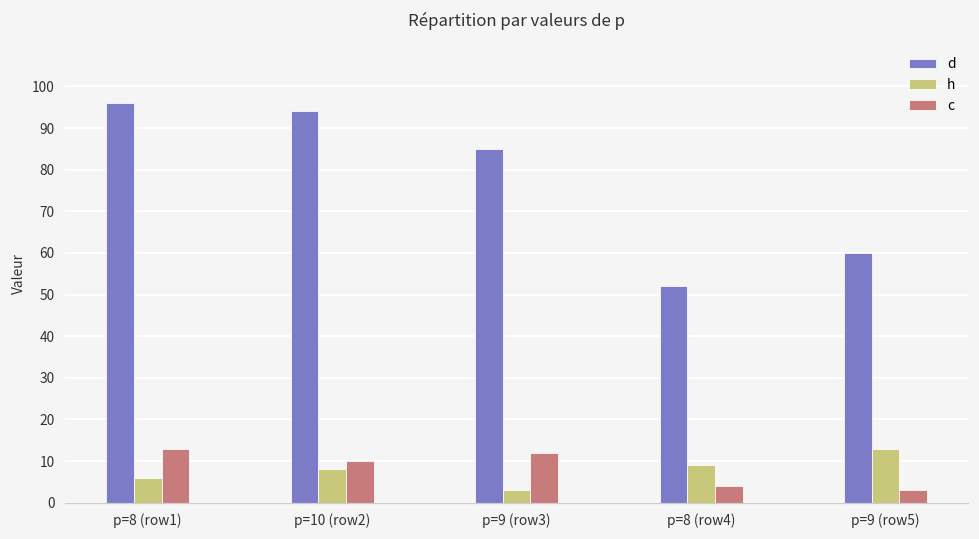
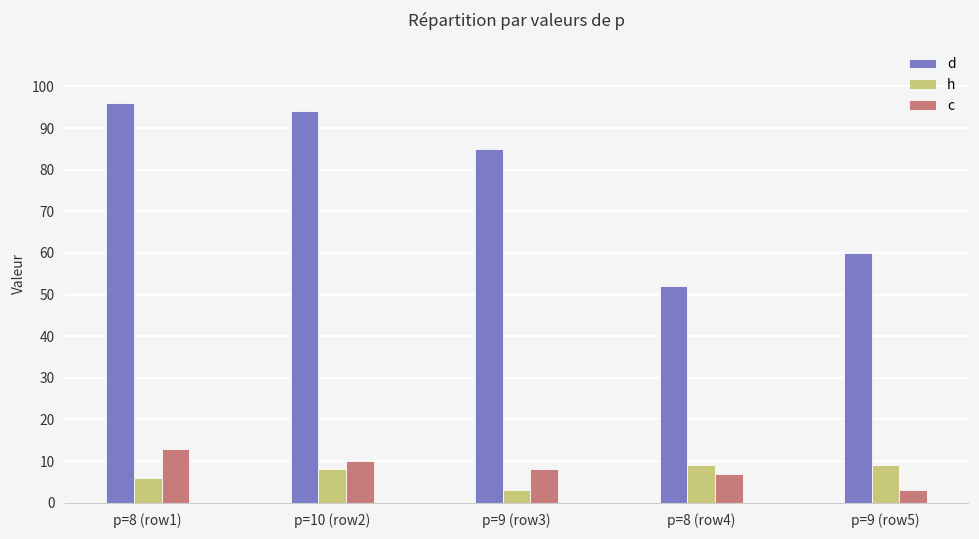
  {
    "d": {
      "p=8 (row1)": 96,
      "p=10 (row2)": 94,
      "p=9 (row3)": 85,
      "p=8 (row4)": 52,
      "p=9 (row5)": 60
    },
    "h": {
      "p=8 (row1)": 6,
      "p=10 (row2)": 8,
      "p=9 (row3)": 3,
      "p=8 (row4)": 9,
-     "p=9 (row5)": 13
+     "p=9 (row5)": 9
    },
    "c": {
      "p=8 (row1)": 13,
      "p=10 (row2)": 10,
-     "p=9 (row3)": 12,
-     "p=8 (row4)": 4,
+     "p=9 (row3)": 8,
+     "p=8 (row4)": 7,
      "p=9 (row5)": 3
    }
  }
